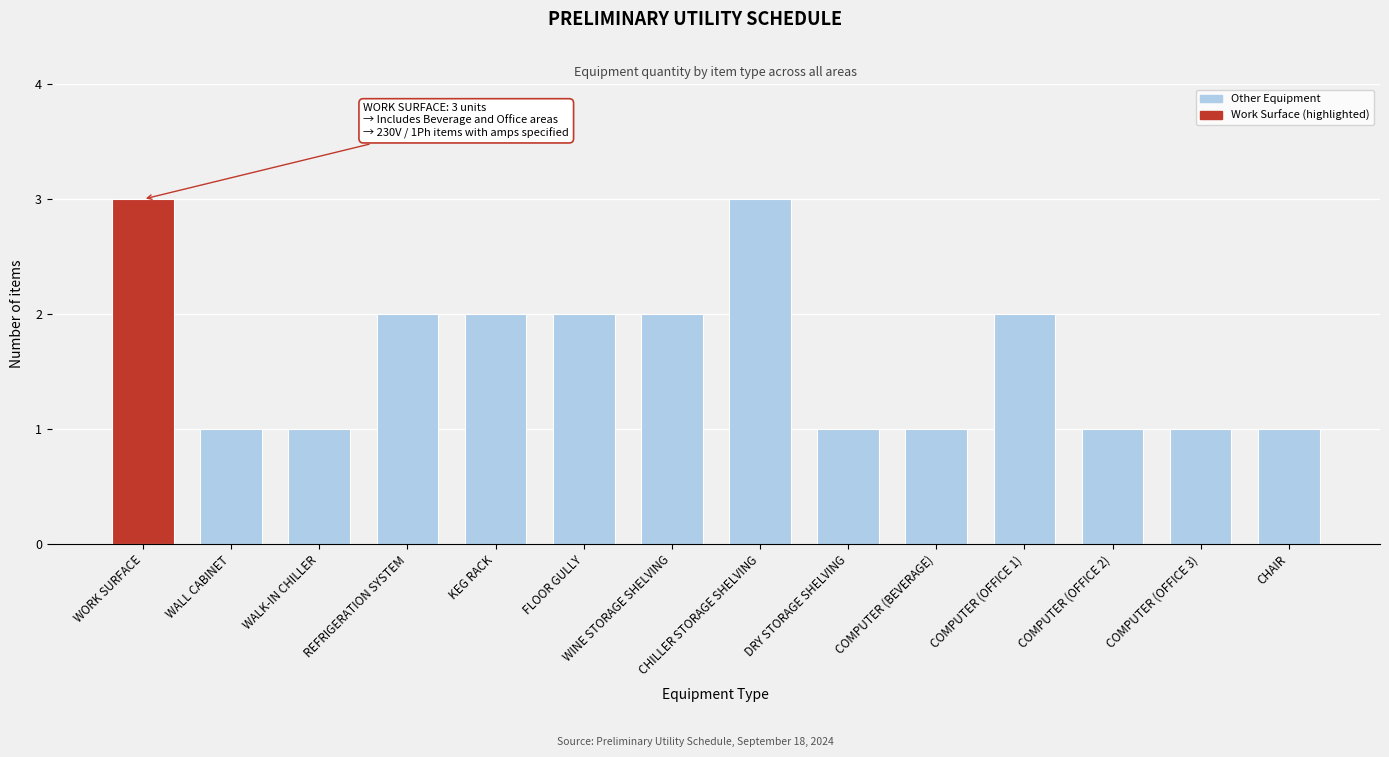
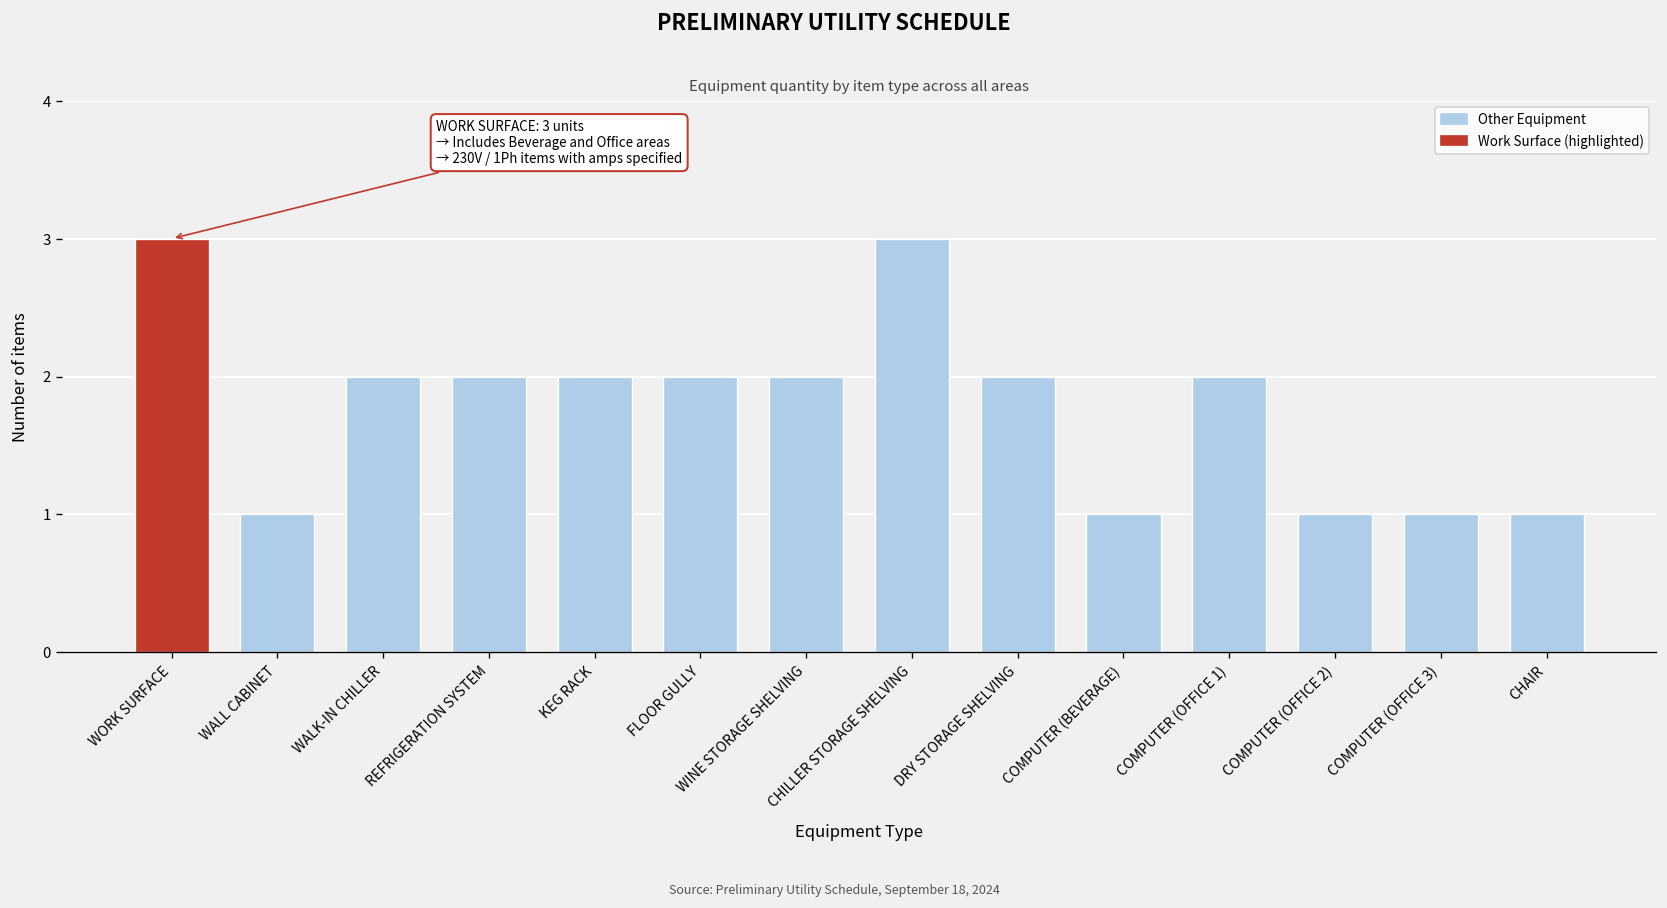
  {
    "WALL CABINET": 1,
-   "WALK-IN CHILLER": 1,
+   "WALK-IN CHILLER": 2,
    "REFRIGERATION SYSTEM": 2,
    "KEG RACK": 2,
    "FLOOR GULLY": 2,
    "WINE STORAGE SHELVING": 2,
    "CHILLER STORAGE SHELVING": 3,
-   "DRY STORAGE SHELVING": 1,
+   "DRY STORAGE SHELVING": 2,
    "COMPUTER (BEVERAGE)": 1,
    "COMPUTER (OFFICE 1)": 2,
    "COMPUTER (OFFICE 2)": 1,
    "COMPUTER (OFFICE 3)": 1,
    "CHAIR": 1
  }
